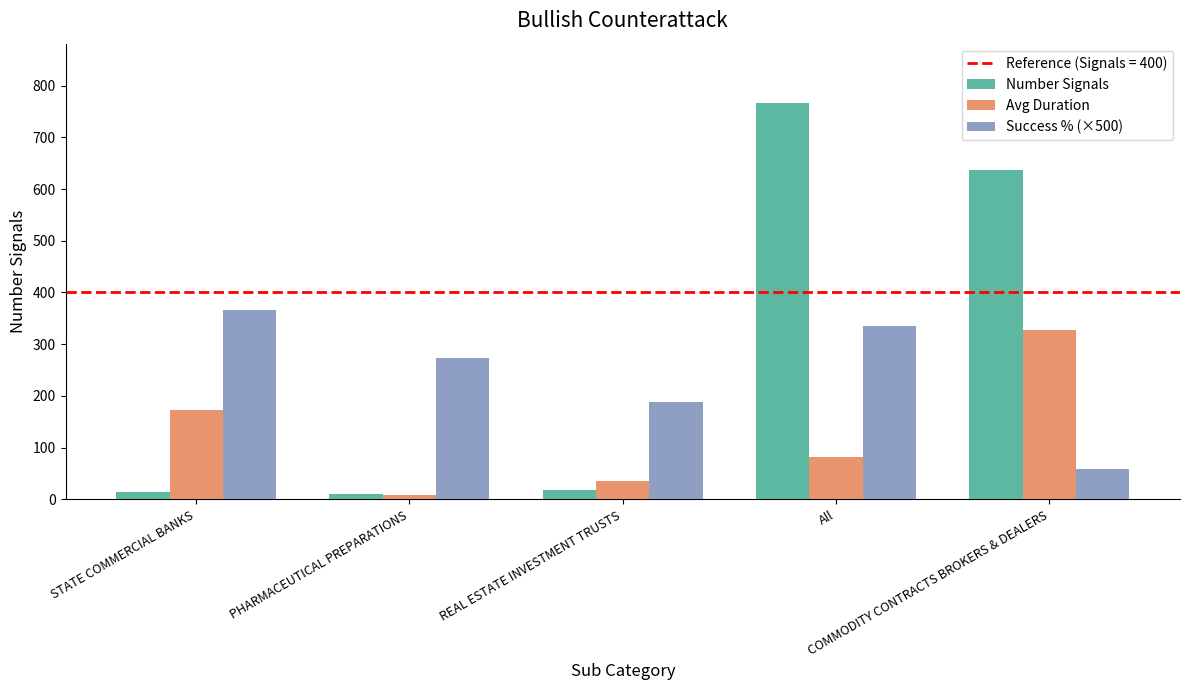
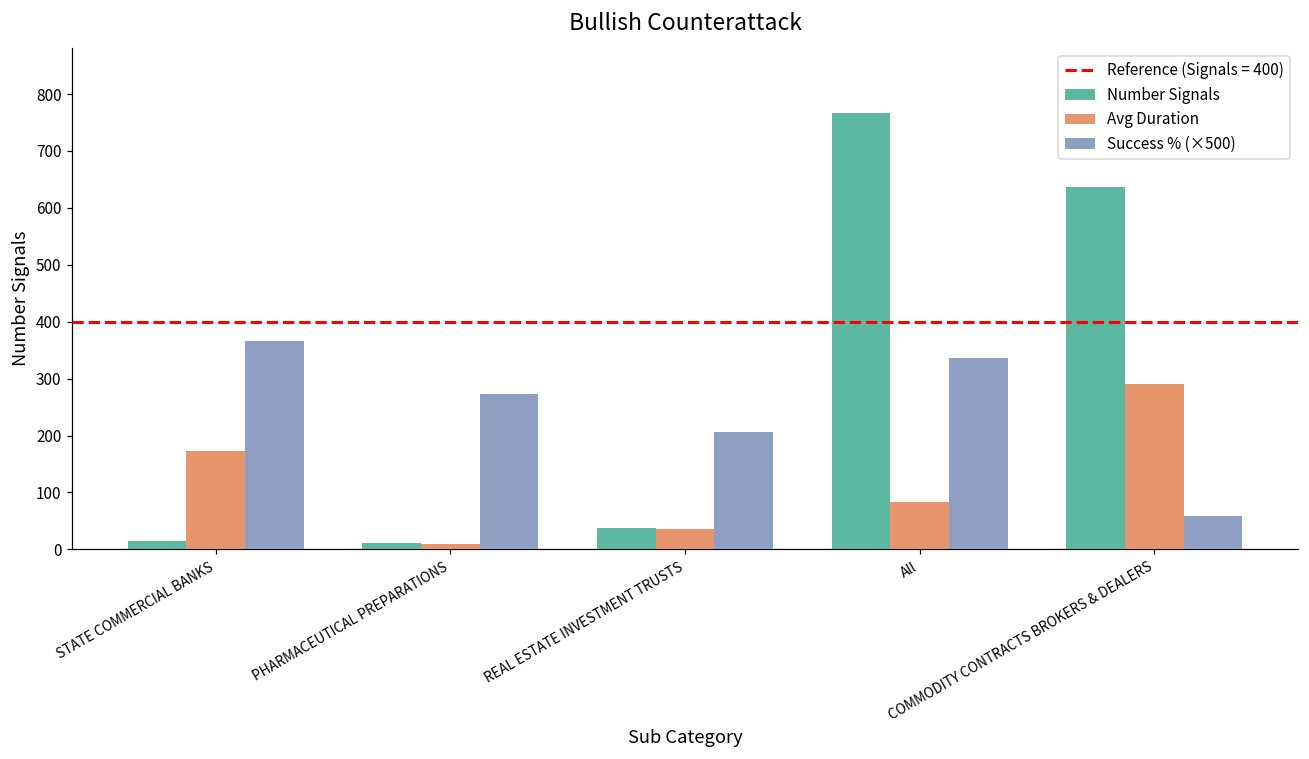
  {
    "Number Signals": {
      "STATE COMMERCIAL BANKS": 20,
      "PHARMACEUTICAL PREPARATIONS": 10,
-     "REAL ESTATE INVESTMENT TRUSTS": 20,
+     "REAL ESTATE INVESTMENT TRUSTS": 40,
      "All": 770,
      "COMMODITY CONTRACTS BROKERS & DEALERS": 640
    },
    "Avg Duration": {
      "STATE COMMERCIAL BANKS": 170,
      "PHARMACEUTICAL PREPARATIONS": 10,
      "REAL ESTATE INVESTMENT TRUSTS": 40,
      "All": 80,
-     "COMMODITY CONTRACTS BROKERS & DEALERS": 330
+     "COMMODITY CONTRACTS BROKERS & DEALERS": 290
    },
    "Success % (×500)": {
      "STATE COMMERCIAL BANKS": 370,
      "PHARMACEUTICAL PREPARATIONS": 270,
-     "REAL ESTATE INVESTMENT TRUSTS": 190,
+     "REAL ESTATE INVESTMENT TRUSTS": 210,
      "All": 340,
      "COMMODITY CONTRACTS BROKERS & DEALERS": 60
    }
  }
